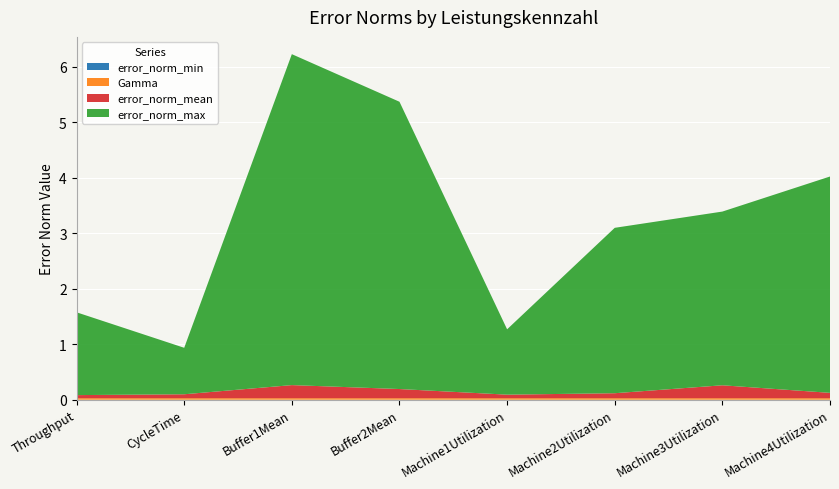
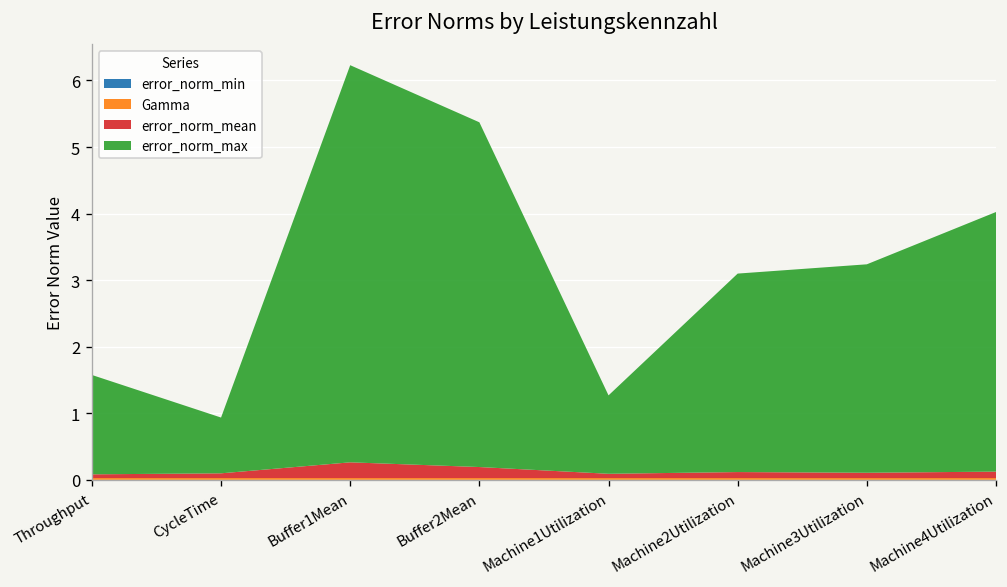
  {
    "error_norm_mean": {
      "Throughput": 0.1,
      "CycleTime": 0.1,
      "Buffer1Mean": 0.2,
      "Buffer2Mean": 0.2,
      "Machine1Utilization": 0.1,
      "Machine2Utilization": 0.1,
-     "Machine3Utilization": 0.2,
+     "Machine3Utilization": 0.1,
      "Machine4Utilization": 0.1
    },
    "error_norm_max": {
      "Throughput": 1.5,
      "CycleTime": 0.8,
      "Buffer1Mean": 6.0,
      "Buffer2Mean": 5.2,
      "Machine1Utilization": 1.2,
      "Machine2Utilization": 3.0,
      "Machine3Utilization": 3.1,
      "Machine4Utilization": 3.9
    }
  }
